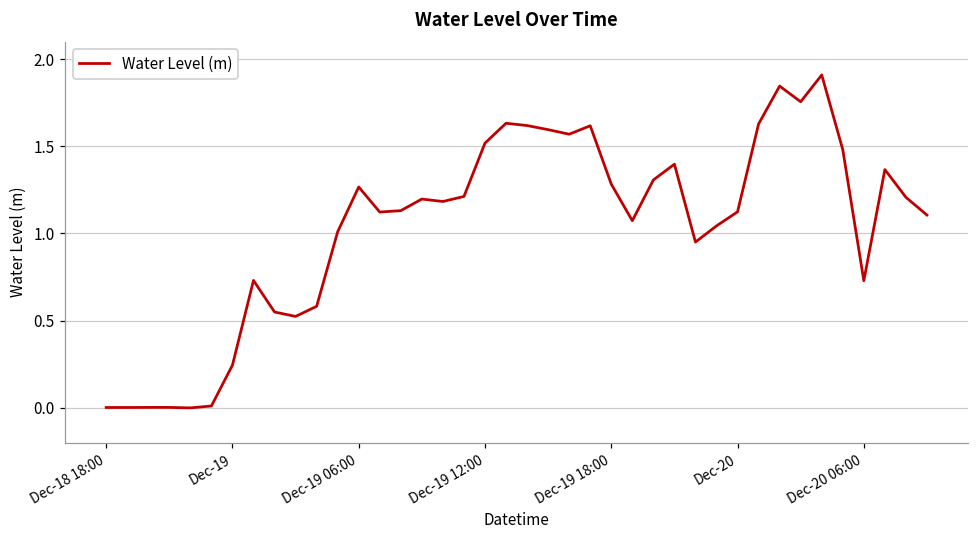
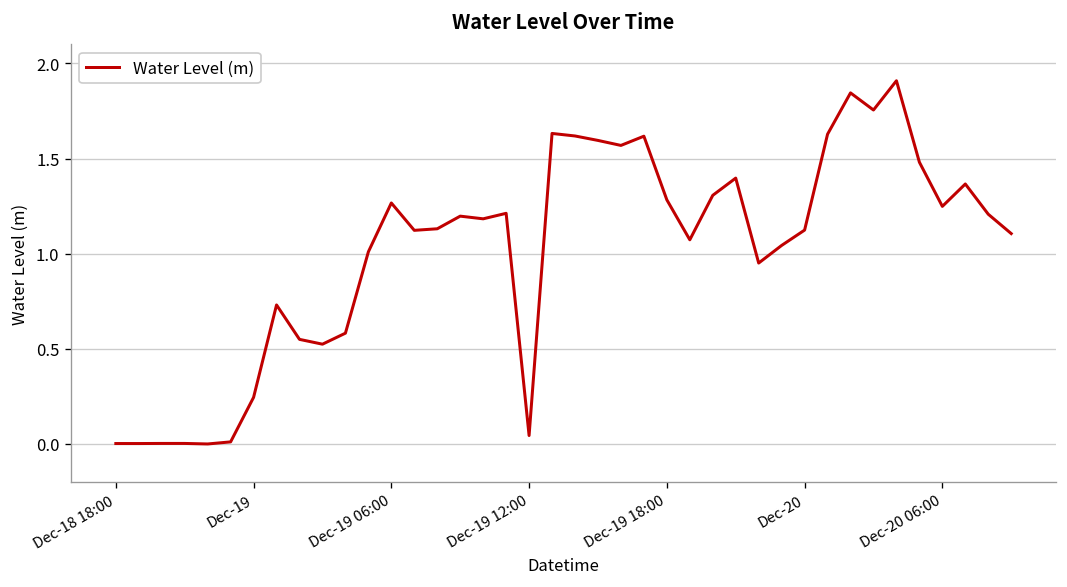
  {
    "Dec-18 18:00": 0.00,
    "Dec-19": 0.24,
    "Dec-19 06:00": 1.27,
-   "Dec-19 12:00": 1.52,
+   "Dec-19 12:00": 0.04,
    "Dec-19 18:00": 1.28,
    "Dec-20": 1.12,
-   "Dec-20 06:00": 0.73
+   "Dec-20 06:00": 1.25
  }
